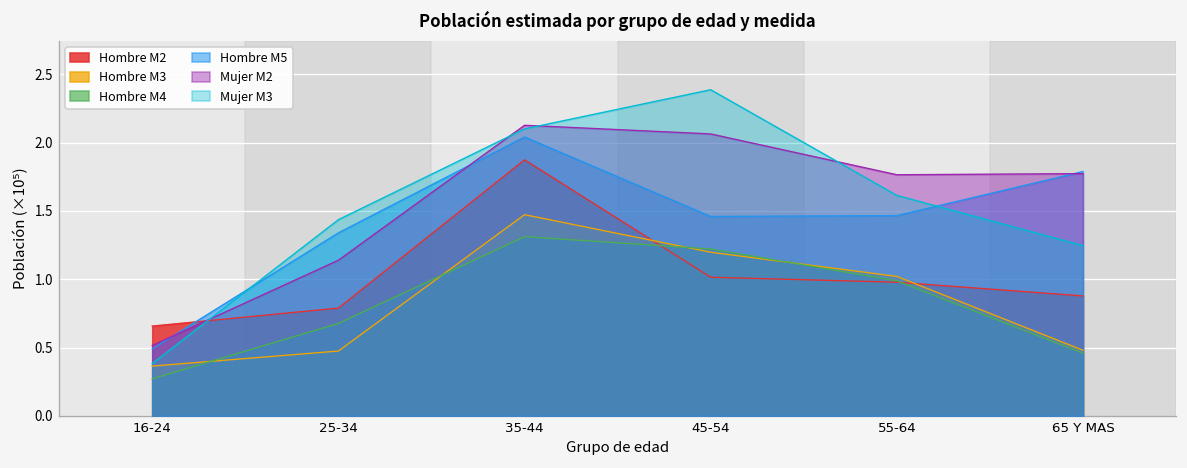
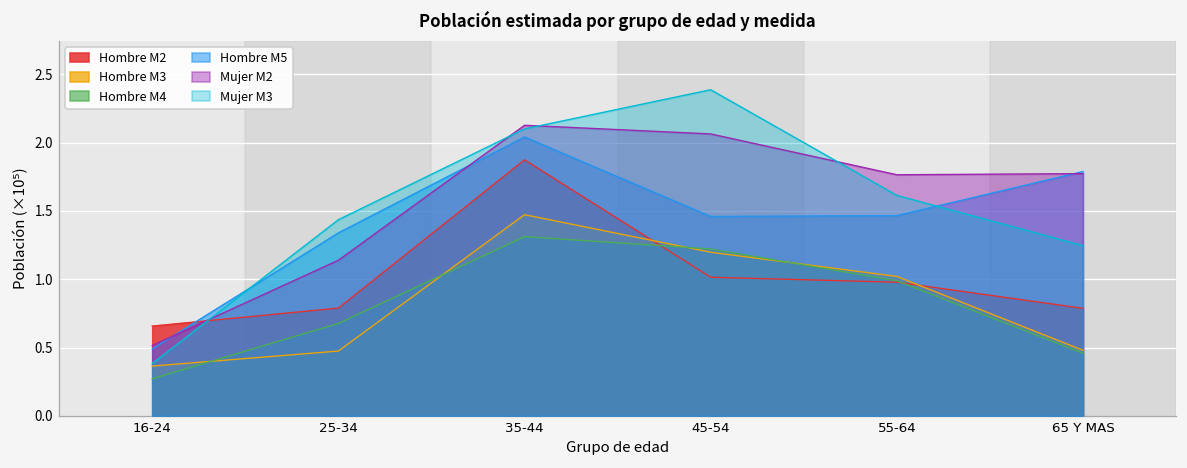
  {
    "Hombre M2": {
      "16-24": 0.66,
      "25-34": 0.79,
      "35-44": 1.87,
      "45-54": 1.01,
-     "65 Y MAS": 0.88
+     "65 Y MAS": 0.79
    },
    "Hombre M3": {
      "25-34": 0.47,
      "35-44": 1.47,
      "45-54": 1.20,
      "55-64": 1.02
    },
    "Hombre M4": {
      "16-24": 0.27,
      "25-34": 0.68,
      "35-44": 1.31,
      "45-54": 1.22
    },
    "Mujer M2": {
      "16-24": 0.52,
      "25-34": 1.14,
      "35-44": 2.13,
      "45-54": 2.06,
      "55-64": 1.76
    }
  }
